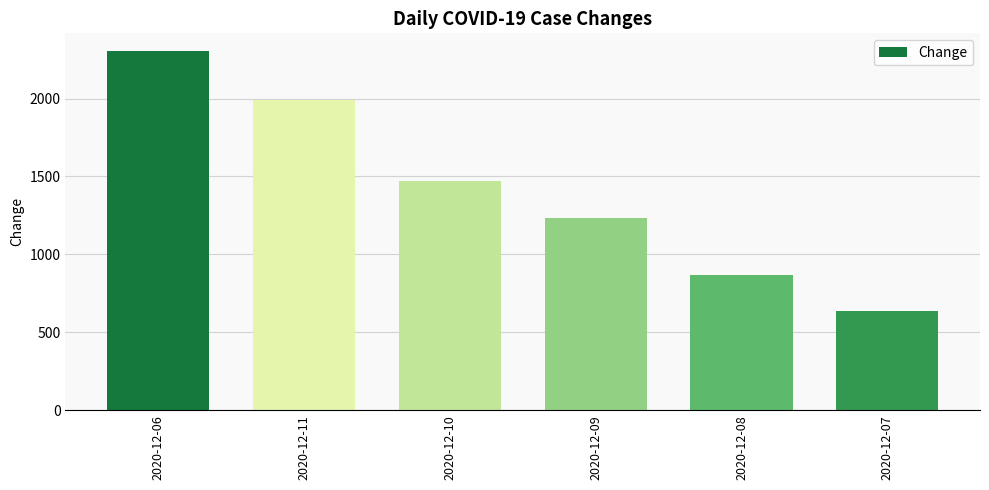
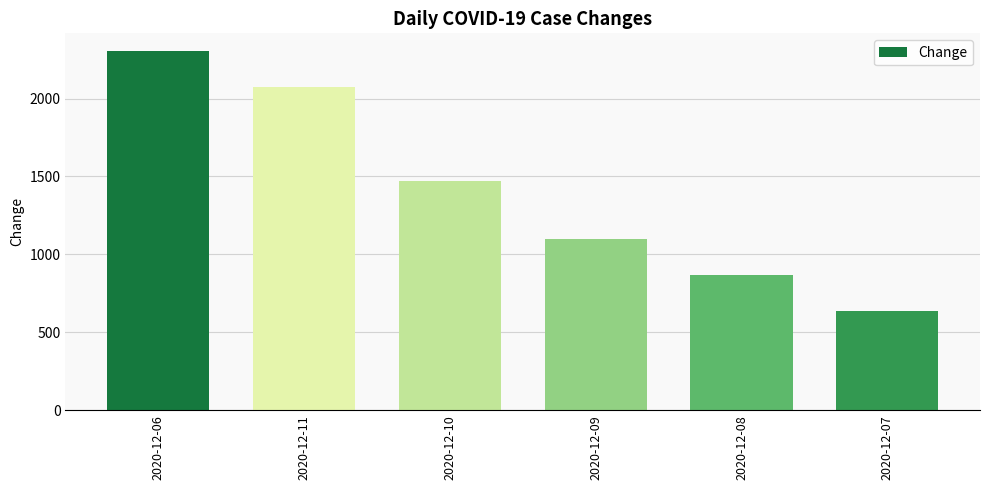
  {
    "2020-12-06": 2300,
-   "2020-12-11": 1990,
+   "2020-12-11": 2070,
    "2020-12-10": 1470,
-   "2020-12-09": 1230,
+   "2020-12-09": 1100,
    "2020-12-08": 870,
    "2020-12-07": 640
  }
